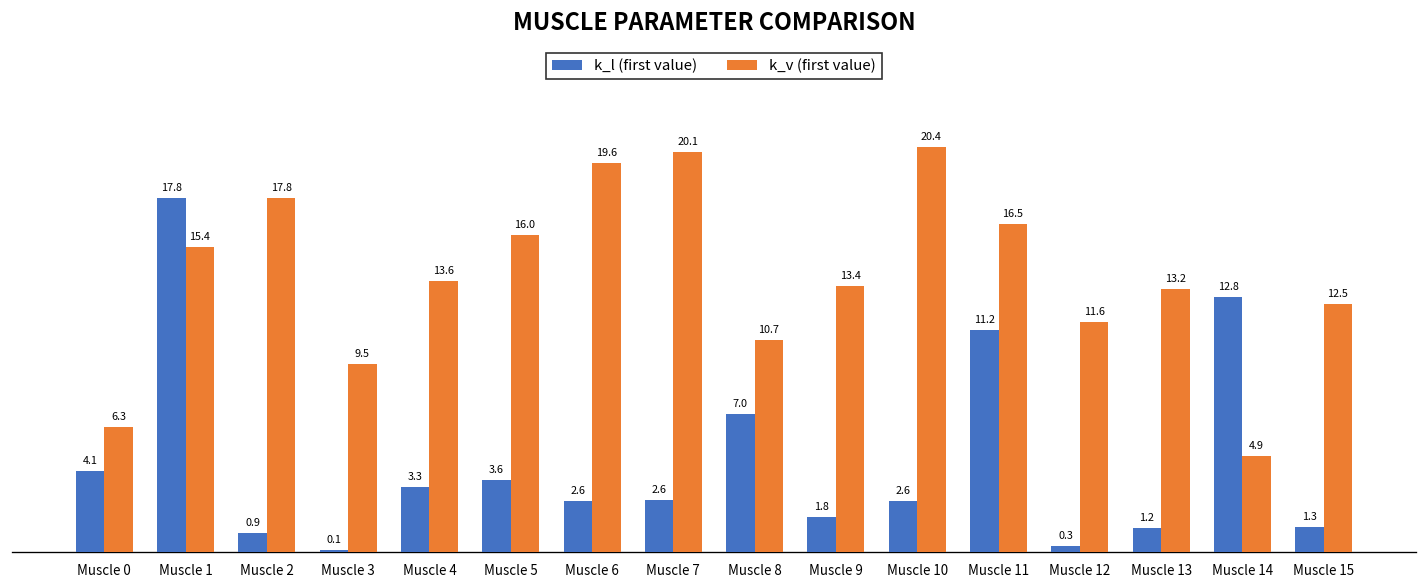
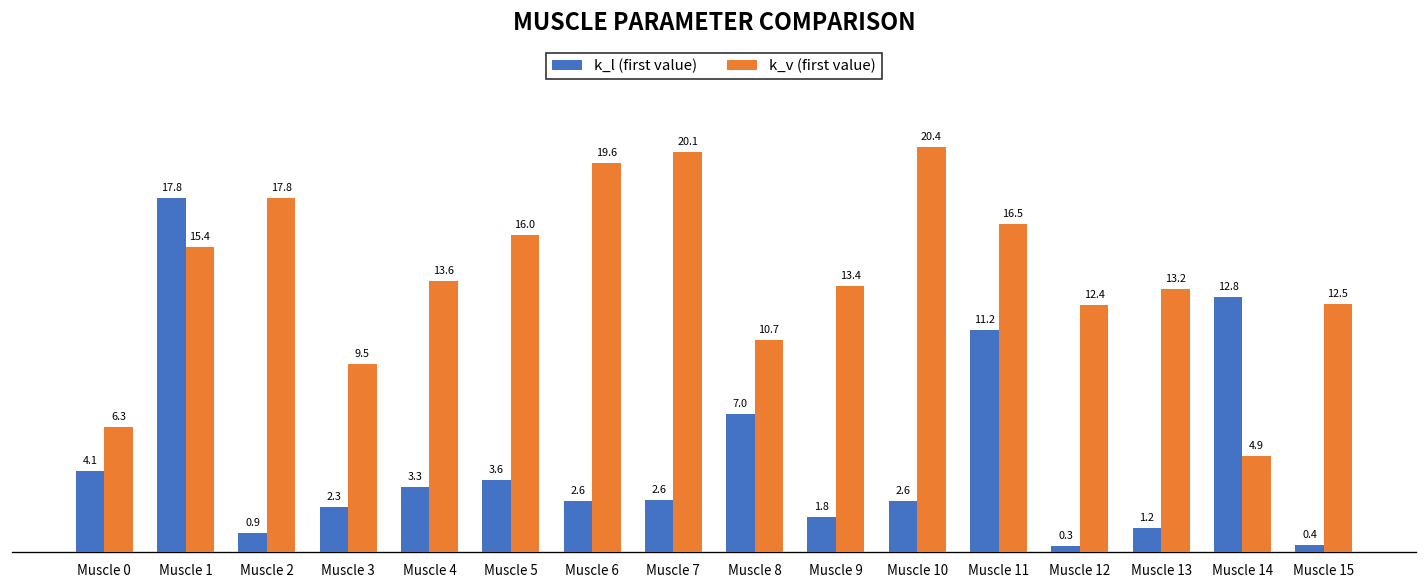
  {
    "k_l (first value)": {
      "Muscle 0": 4.1,
      "Muscle 1": 17.8,
      "Muscle 2": 0.9,
-     "Muscle 3": 0.1,
+     "Muscle 3": 2.3,
      "Muscle 4": 3.3,
      "Muscle 5": 3.6,
      "Muscle 6": 2.6,
      "Muscle 7": 2.6,
      "Muscle 8": 7.0,
      "Muscle 9": 1.8,
      "Muscle 10": 2.6,
      "Muscle 11": 11.2,
      "Muscle 12": 0.3,
      "Muscle 13": 1.2,
      "Muscle 14": 12.8,
-     "Muscle 15": 1.3
+     "Muscle 15": 0.4
    },
    "k_v (first value)": {
      "Muscle 0": 6.3,
      "Muscle 1": 15.4,
      "Muscle 2": 17.8,
      "Muscle 3": 9.5,
      "Muscle 4": 13.6,
      "Muscle 5": 16.0,
      "Muscle 6": 19.6,
      "Muscle 7": 20.1,
      "Muscle 8": 10.7,
      "Muscle 9": 13.4,
      "Muscle 10": 20.4,
      "Muscle 11": 16.5,
-     "Muscle 12": 11.6,
+     "Muscle 12": 12.4,
      "Muscle 13": 13.2,
      "Muscle 14": 4.9,
      "Muscle 15": 12.5
    }
  }
